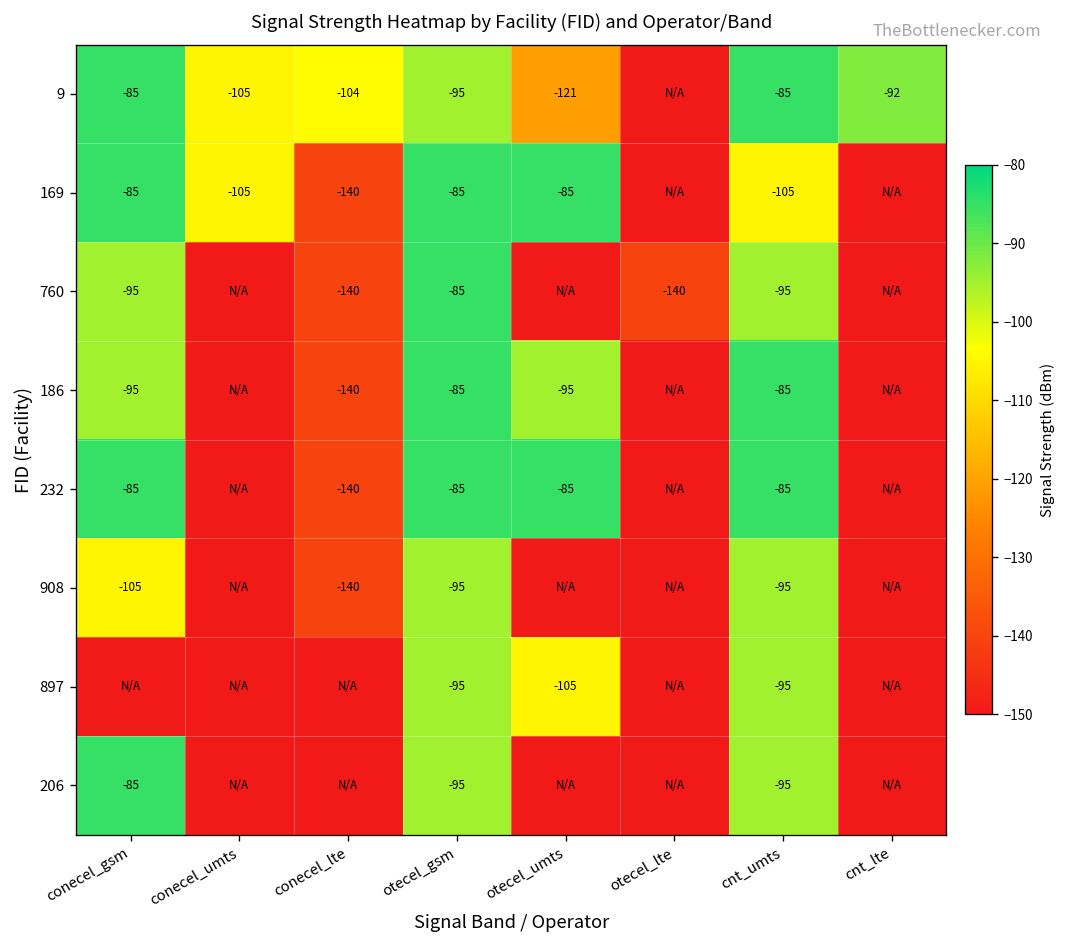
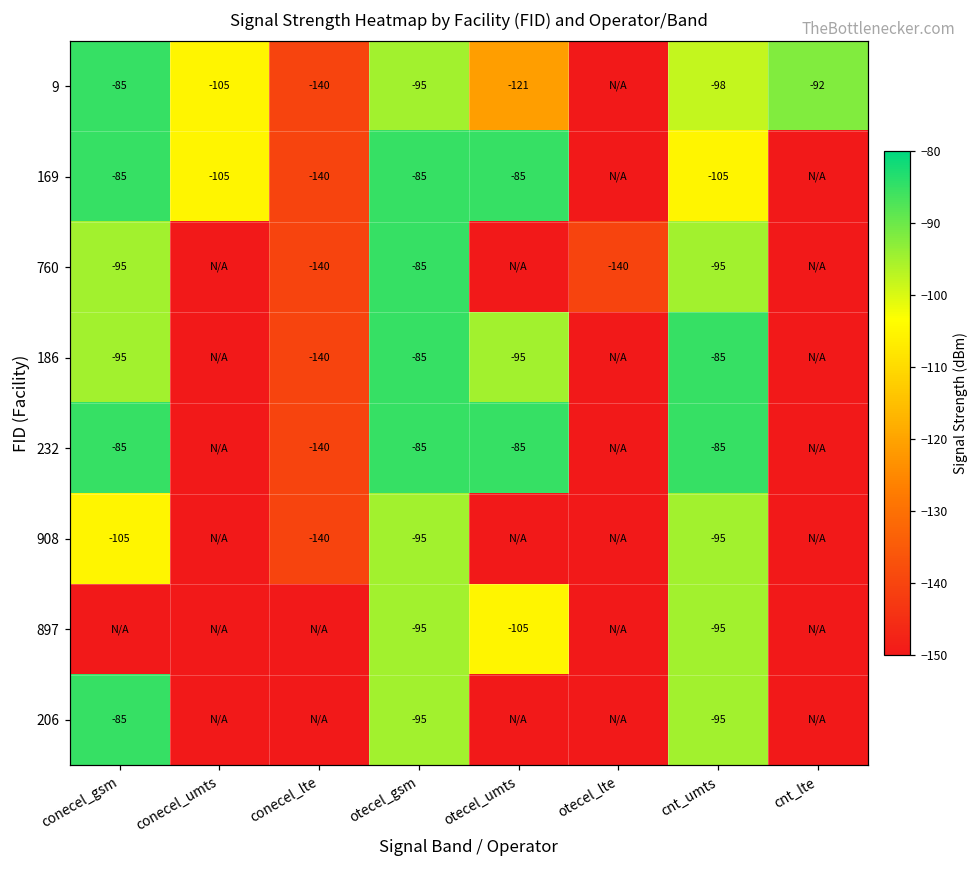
  {
    "9": {
      "conecel_gsm": -85,
      "conecel_umts": -105,
-     "conecel_lte": -104,
+     "conecel_lte": -140,
      "otecel_gsm": -95,
      "otecel_umts": -121,
-     "cnt_umts": -85,
+     "cnt_umts": -98,
      "cnt_lte": -92
    },
    "169": {
      "conecel_gsm": -85,
      "conecel_umts": -105,
      "conecel_lte": -140,
      "otecel_gsm": -85,
      "otecel_umts": -85,
      "cnt_umts": -105
    },
    "760": {
      "conecel_gsm": -95,
      "conecel_lte": -140,
      "otecel_gsm": -85,
      "otecel_lte": -140,
      "cnt_umts": -95
    },
    "186": {
      "conecel_gsm": -95,
      "conecel_lte": -140,
      "otecel_gsm": -85,
      "otecel_umts": -95,
      "cnt_umts": -85
    },
    "232": {
      "conecel_gsm": -85,
      "conecel_lte": -140,
      "otecel_gsm": -85,
      "otecel_umts": -85,
      "cnt_umts": -85
    },
    "908": {
      "conecel_gsm": -105,
      "conecel_lte": -140,
      "otecel_gsm": -95,
      "cnt_umts": -95
    },
    "897": {
      "otecel_gsm": -95,
      "otecel_umts": -105,
      "cnt_umts": -95
    },
    "206": {
      "conecel_gsm": -85,
      "otecel_gsm": -95,
      "cnt_umts": -95
    }
  }
